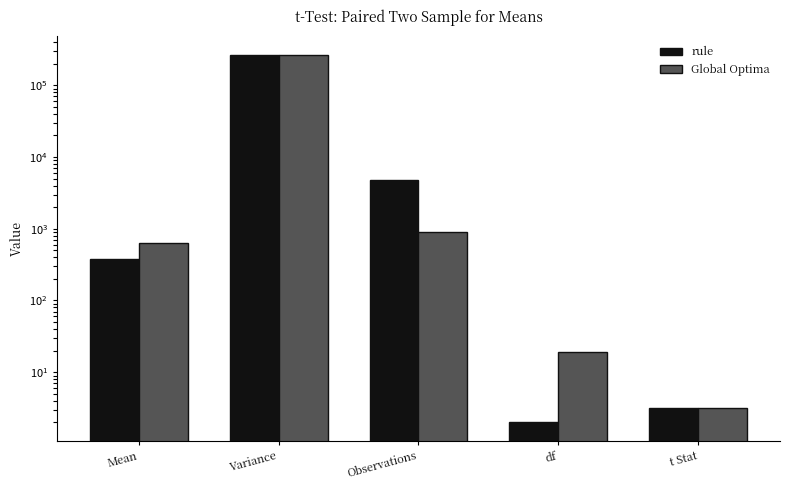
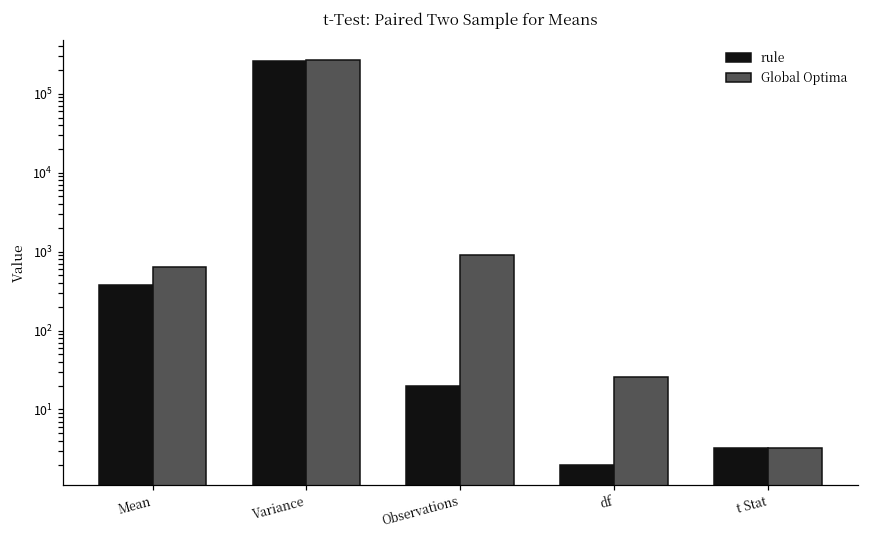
  {
    "rule": {
      "Mean": 400,
      "Variance": 260000,
-     "Observations": 5000,
+     "Observations": 20,
      "df": 2,
      "t Stat": 3
    },
    "Global Optima": {
      "Mean": 600,
      "Variance": 270000,
      "Observations": 900,
-     "df": 19,
+     "df": 26,
      "t Stat": 3
    }
  }
